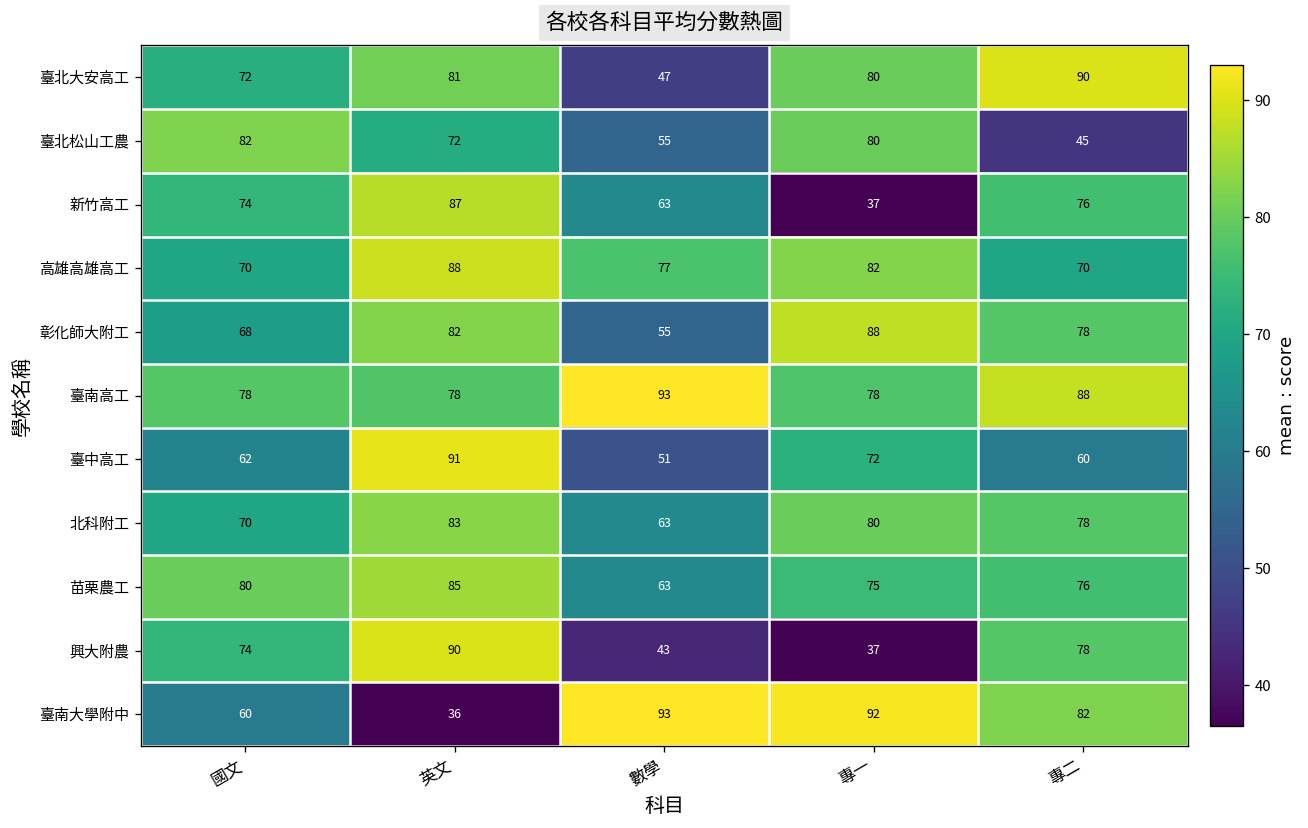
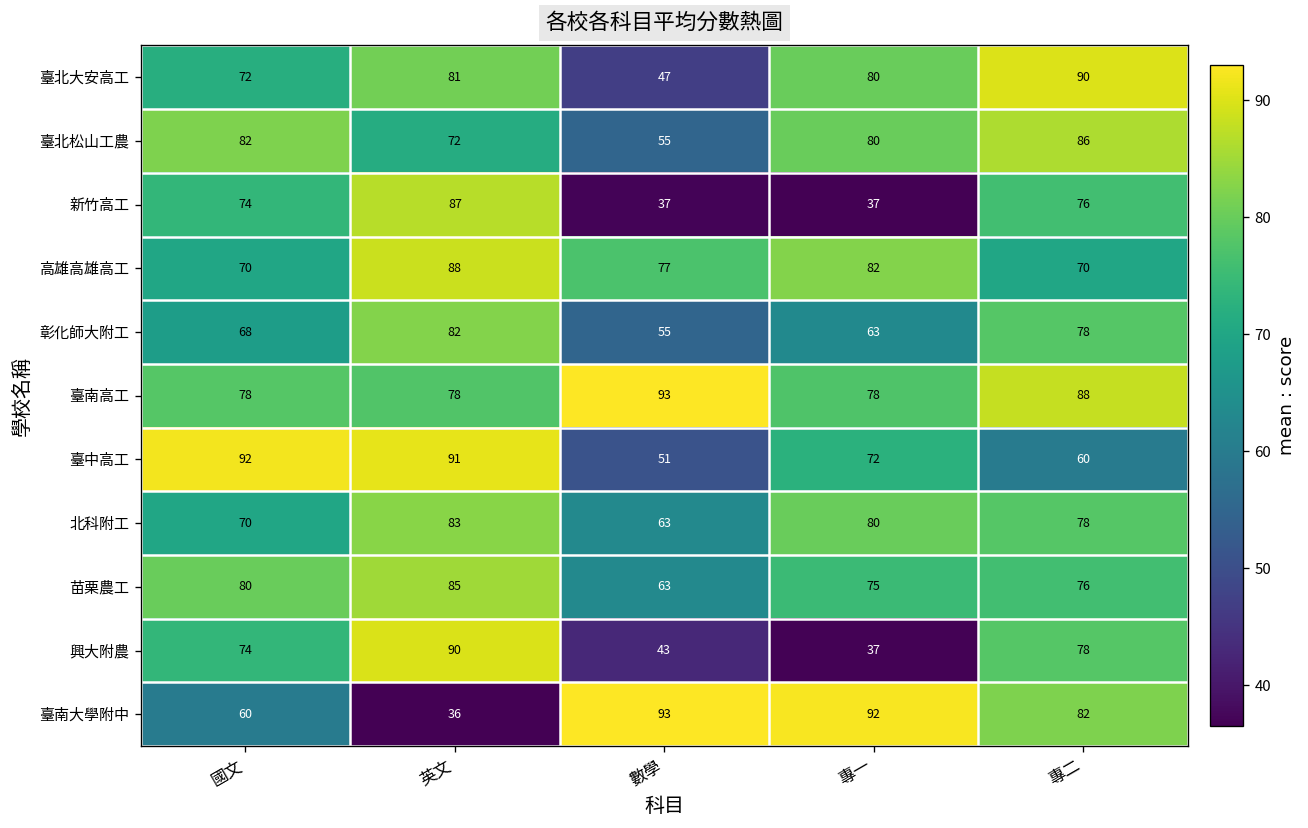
  {
    "臺北大安高工": {
      "國文": 72,
      "英文": 81,
      "數學": 47,
      "專一": 80,
      "專二": 90
    },
    "臺北松山工農": {
      "國文": 82,
      "英文": 72,
      "數學": 55,
      "專一": 80,
-     "專二": 45
+     "專二": 86
    },
    "新竹高工": {
      "國文": 74,
      "英文": 87,
-     "數學": 63,
+     "數學": 37,
      "專一": 37,
      "專二": 76
    },
    "高雄高雄高工": {
      "國文": 70,
      "英文": 88,
      "數學": 77,
      "專一": 82,
      "專二": 70
    },
    "彰化師大附工": {
      "國文": 68,
      "英文": 82,
      "數學": 55,
-     "專一": 88,
+     "專一": 63,
      "專二": 78
    },
    "臺南高工": {
      "國文": 78,
      "英文": 78,
      "數學": 93,
      "專一": 78,
      "專二": 88
    },
    "臺中高工": {
-     "國文": 62,
+     "國文": 92,
      "英文": 91,
      "數學": 51,
      "專一": 72,
      "專二": 60
    },
    "北科附工": {
      "國文": 70,
      "英文": 83,
      "數學": 63,
      "專一": 80,
      "專二": 78
    },
    "苗栗農工": {
      "國文": 80,
      "英文": 85,
      "數學": 63,
      "專一": 75,
      "專二": 76
    },
    "興大附農": {
      "國文": 74,
      "英文": 90,
      "數學": 43,
      "專一": 37,
      "專二": 78
    },
    "臺南大學附中": {
      "國文": 60,
      "英文": 36,
      "數學": 93,
      "專一": 92,
      "專二": 82
    }
  }
